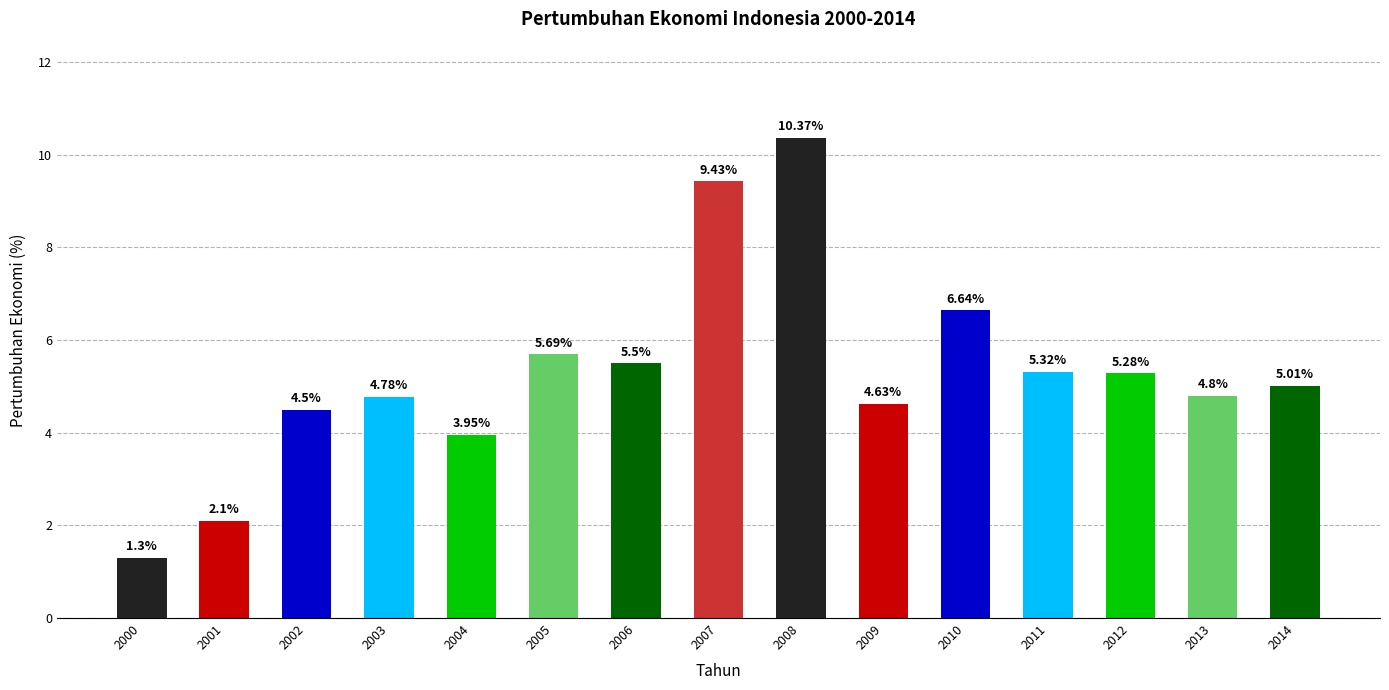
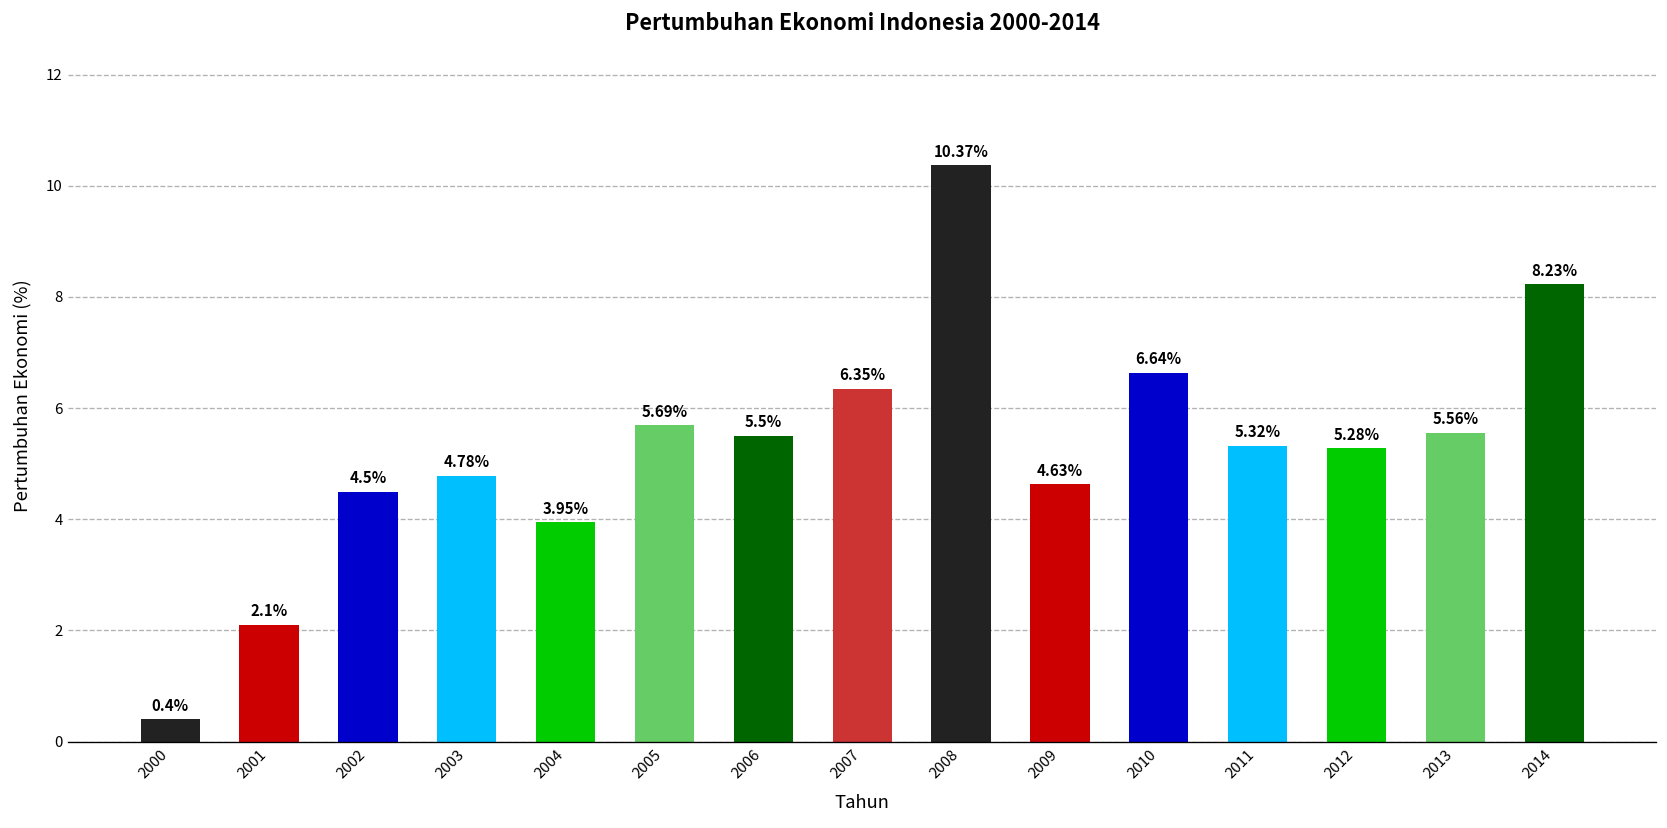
  {
-   "2000": "1.3%",
+   "2000": "0.4%",
    "2001": "2.1%",
    "2002": "4.5%",
    "2003": "4.78%",
    "2004": "3.95%",
    "2005": "5.69%",
    "2006": "5.5%",
-   "2007": "9.43%",
+   "2007": "6.35%",
    "2008": "10.37%",
    "2009": "4.63%",
    "2010": "6.64%",
    "2011": "5.32%",
    "2012": "5.28%",
-   "2013": "4.8%",
-   "2014": "5.01%"
+   "2013": "5.56%",
+   "2014": "8.23%"
  }
